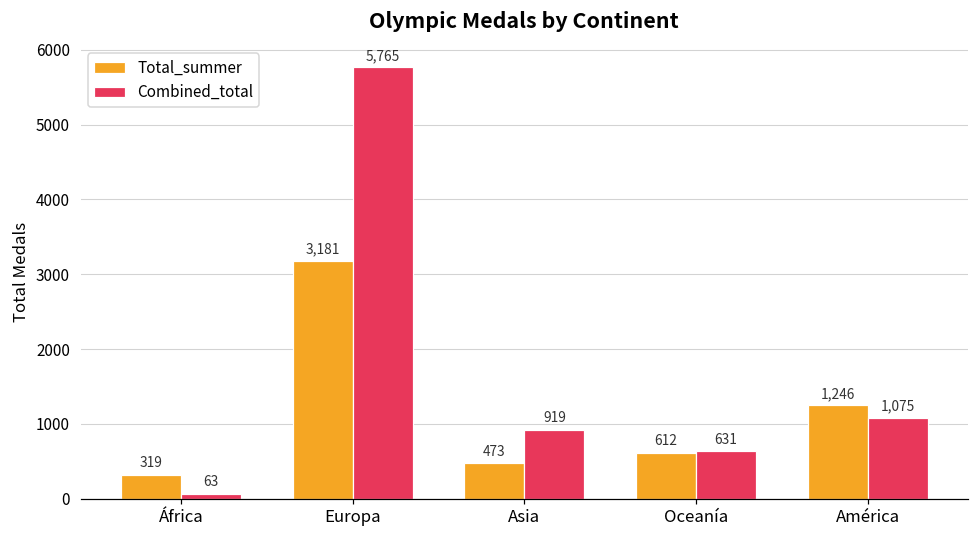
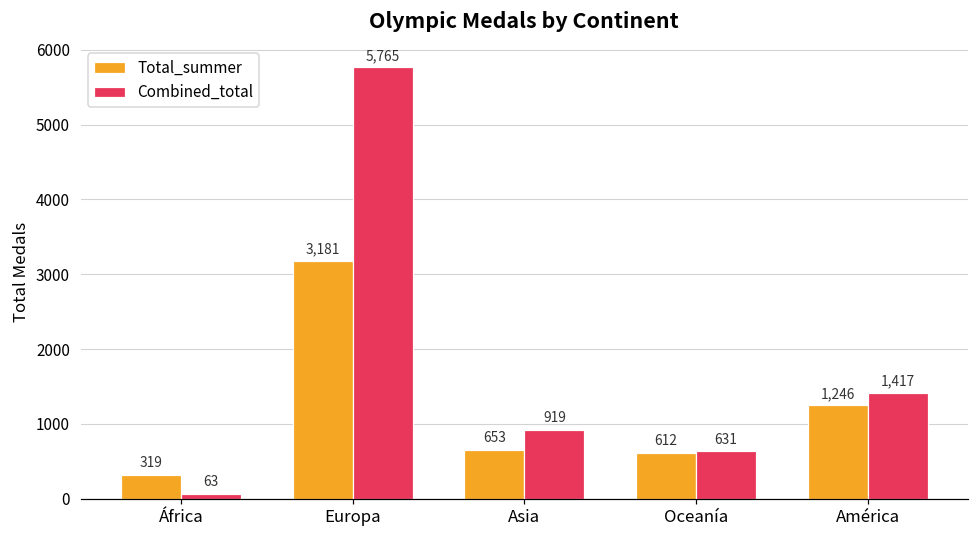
  {
    "Total_summer": {
      "África": "319",
      "Europa": "3,181",
-     "Asia": "473",
+     "Asia": "653",
      "Oceanía": "612",
      "América": "1,246"
    },
    "Combined_total": {
      "África": "63",
      "Europa": "5,765",
      "Asia": "919",
      "Oceanía": "631",
-     "América": "1,075"
+     "América": "1,417"
    }
  }
